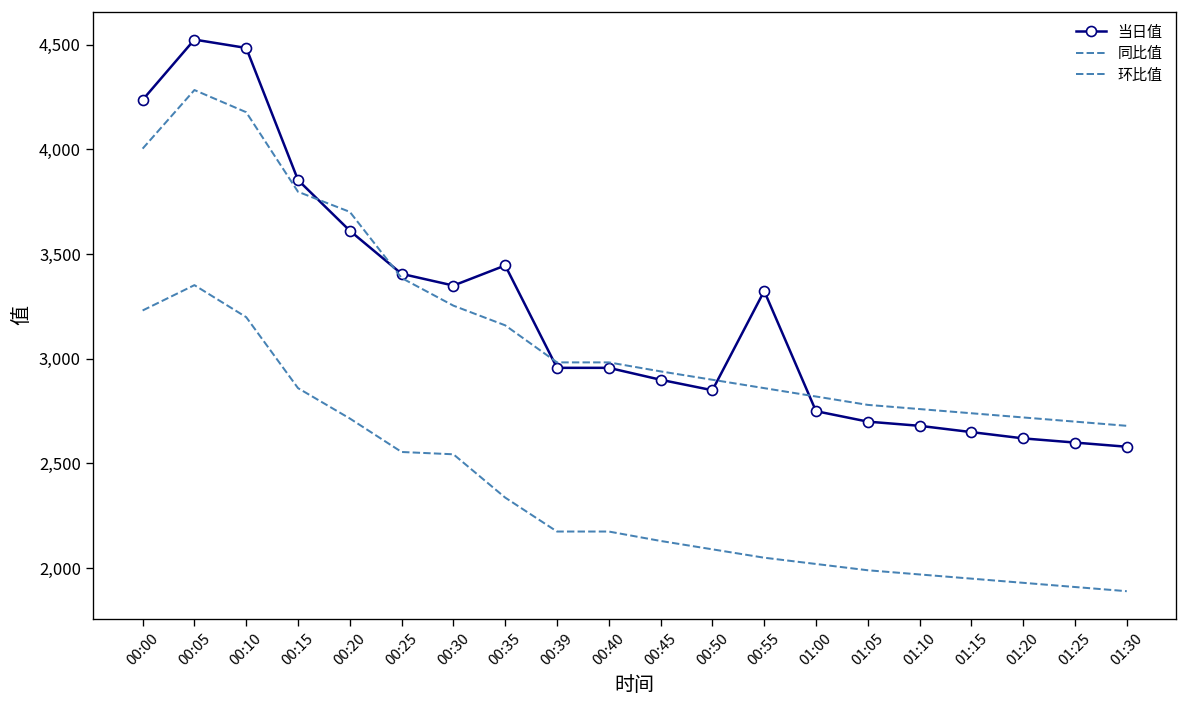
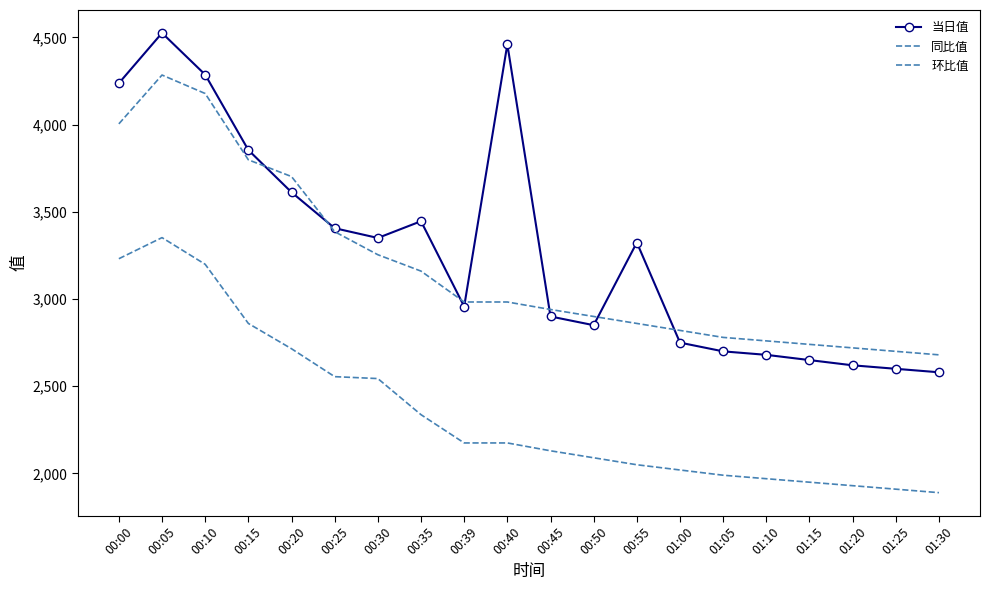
  {
    "当日值": {
      "00:00": "4,240",
      "00:05": "4,530",
-     "00:10": "4,490",
+     "00:10": "4,290",
      "00:15": "3,850",
      "00:20": "3,610",
      "00:25": "3,410",
      "00:30": "3,350",
      "00:35": "3,450",
      "00:39": "2,960",
-     "00:40": "2,960",
+     "00:40": "4,460",
      "00:45": "2,900",
      "00:50": "2,850",
      "00:55": "3,320",
      "01:00": "2,750",
      "01:05": "2,700",
      "01:10": "2,680",
      "01:15": "2,650",
      "01:20": "2,620",
      "01:25": "2,600",
      "01:30": "2,580"
    }
  }
